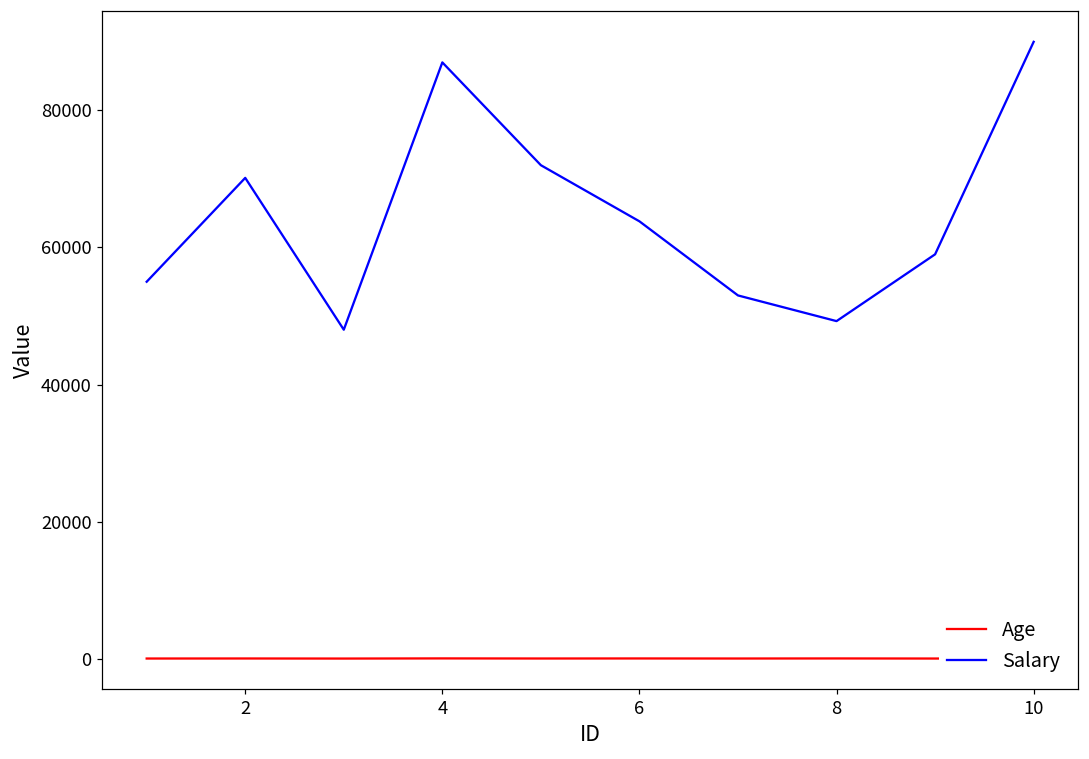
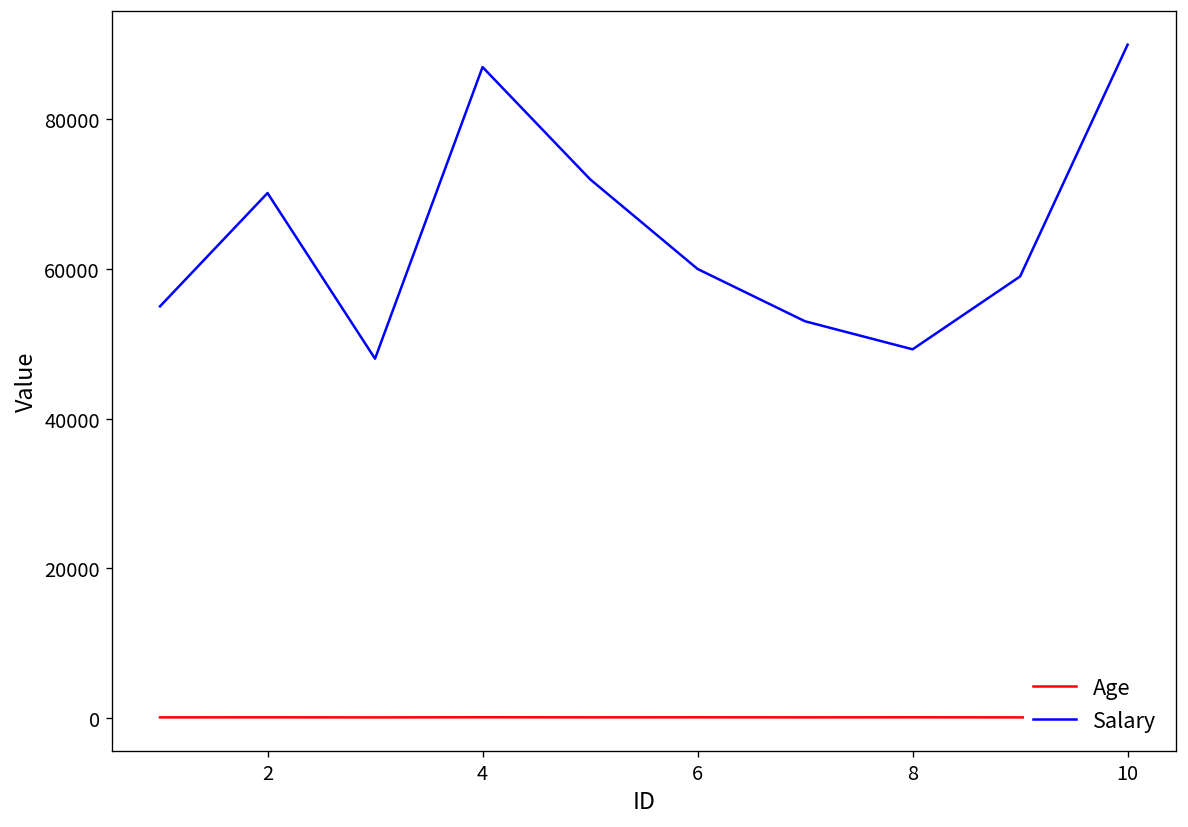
  {
    "Age": {
      "2": 0,
      "4": 0,
      "6": 0,
      "8": 0
    },
    "Salary": {
      "2": 70000,
      "4": 87000,
-     "6": 64000,
+     "6": 60000,
      "8": 49000,
      "10": 90000
    }
  }
